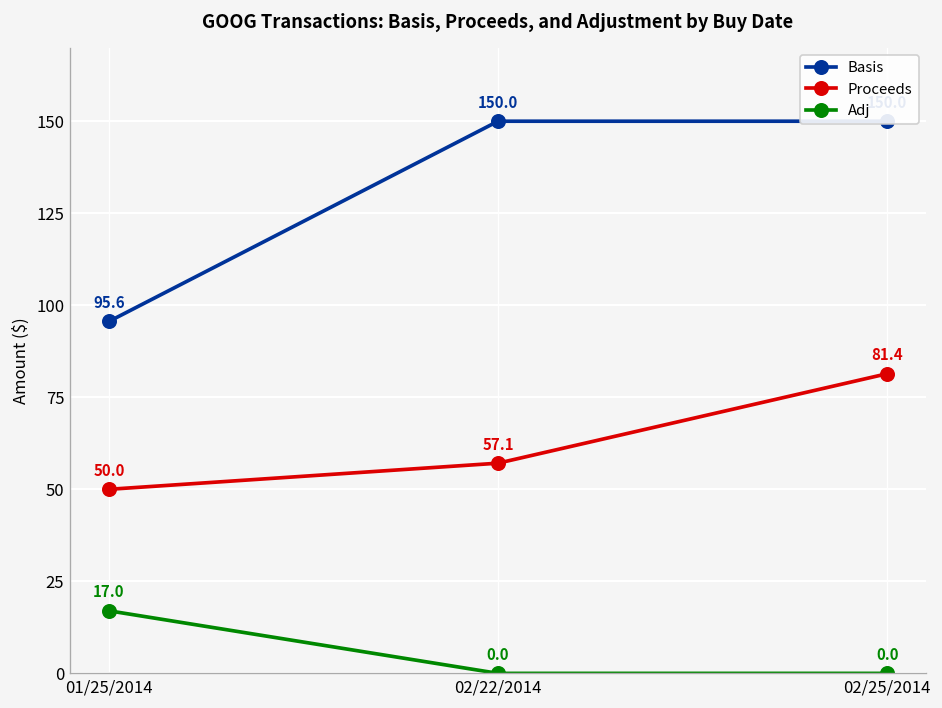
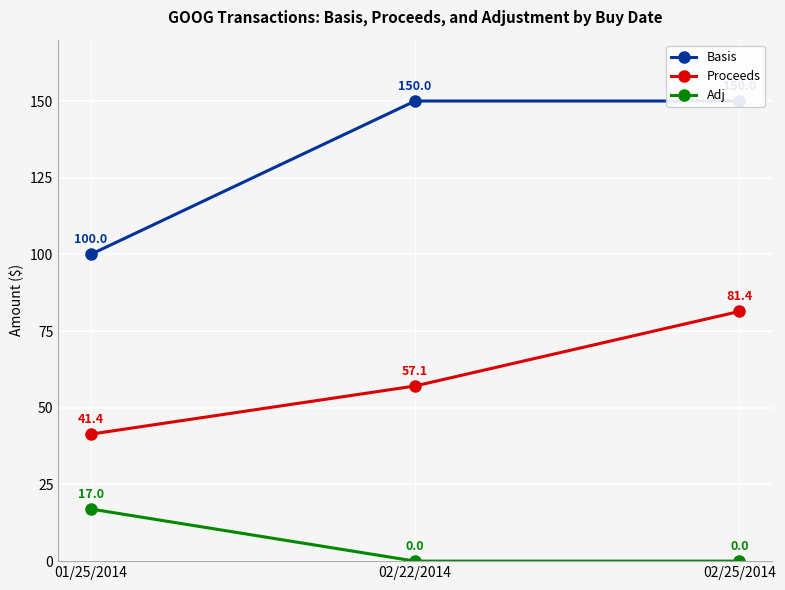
  {
    "Basis": {
-     "01/25/2014": 95.6,
+     "01/25/2014": 100.0,
      "02/22/2014": 150.0
    },
    "Proceeds": {
-     "01/25/2014": 50.0,
+     "01/25/2014": 41.4,
      "02/22/2014": 57.1,
      "02/25/2014": 81.4
    },
    "Adj": {
      "01/25/2014": 17.0,
      "02/22/2014": 0.0,
      "02/25/2014": 0.0
    }
  }
